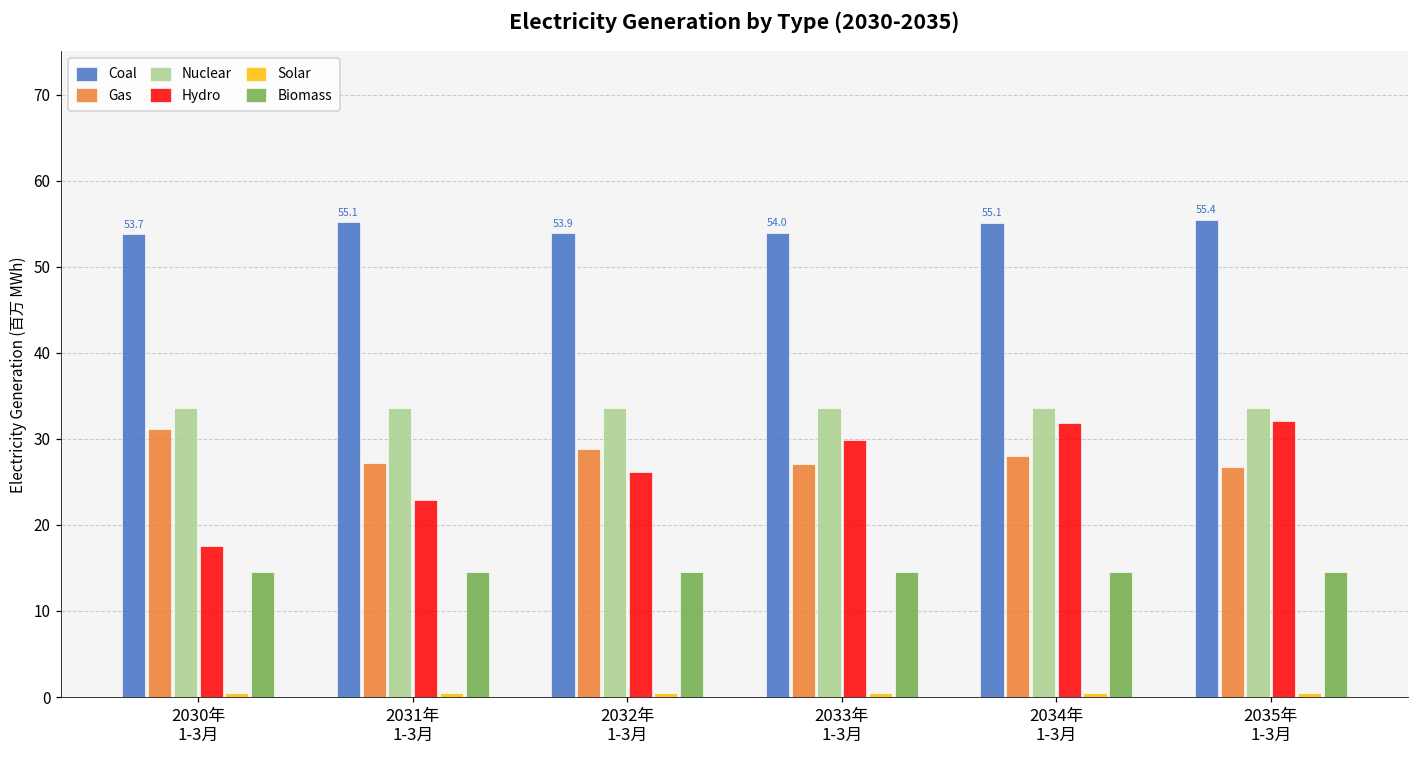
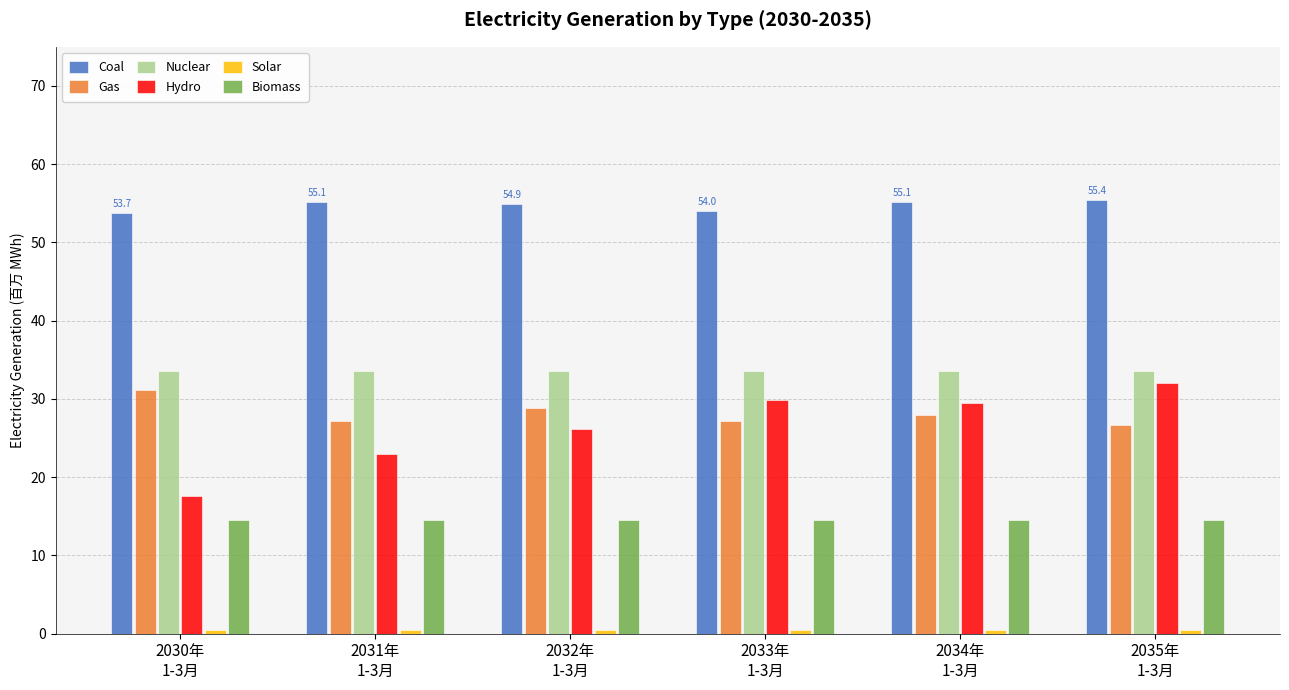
  {
    "Coal": {
      "2030年 1-3月": 53.7,
      "2031年 1-3月": 55.1,
-     "2032年 1-3月": 53.9,
+     "2032年 1-3月": 54.9,
      "2033年 1-3月": 54.0,
      "2034年 1-3月": 55.1,
      "2035年 1-3月": 55.4
    },
    "Gas": {
      "2030年 1-3月": 31,
      "2031年 1-3月": 27,
      "2032年 1-3月": 29,
      "2033年 1-3月": 27,
      "2034年 1-3月": 28,
      "2035年 1-3月": 27
    },
    "Nuclear": {
      "2030年 1-3月": 34,
      "2031年 1-3月": 34,
      "2032年 1-3月": 34,
      "2033年 1-3月": 34,
      "2034年 1-3月": 34,
      "2035年 1-3月": 34
    },
    "Hydro": {
      "2030年 1-3月": 18,
      "2031年 1-3月": 23,
      "2032年 1-3月": 26,
      "2033年 1-3月": 30,
-     "2034年 1-3月": 32,
+     "2034年 1-3月": 29,
      "2035年 1-3月": 32
    },
    "Solar": {
      "2030年 1-3月": 0,
      "2031年 1-3月": 0,
      "2032年 1-3月": 0,
      "2033年 1-3月": 0,
      "2034年 1-3月": 0,
      "2035年 1-3月": 0
    },
    "Biomass": {
      "2030年 1-3月": 15,
      "2031年 1-3月": 15,
      "2032年 1-3月": 15,
      "2033年 1-3月": 15,
      "2034年 1-3月": 15,
      "2035年 1-3月": 15
    }
  }
